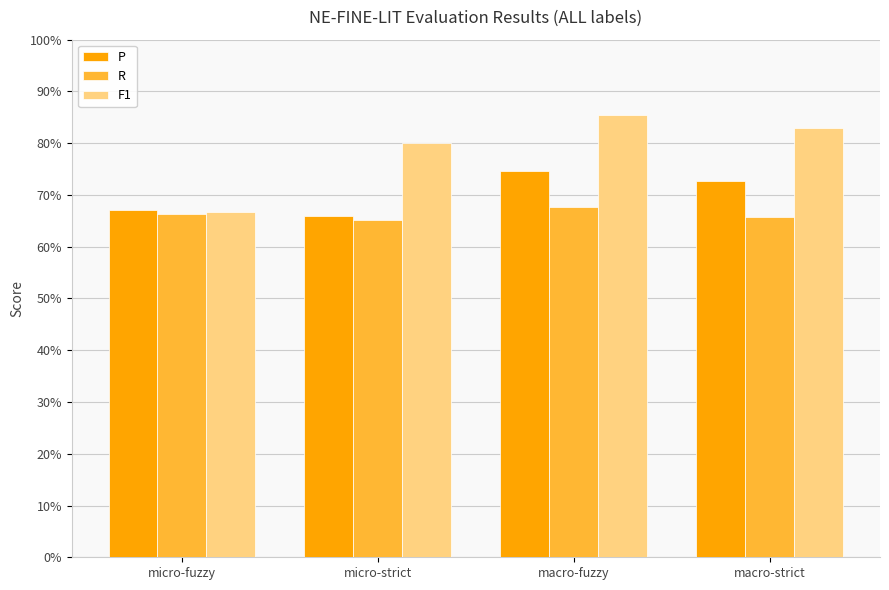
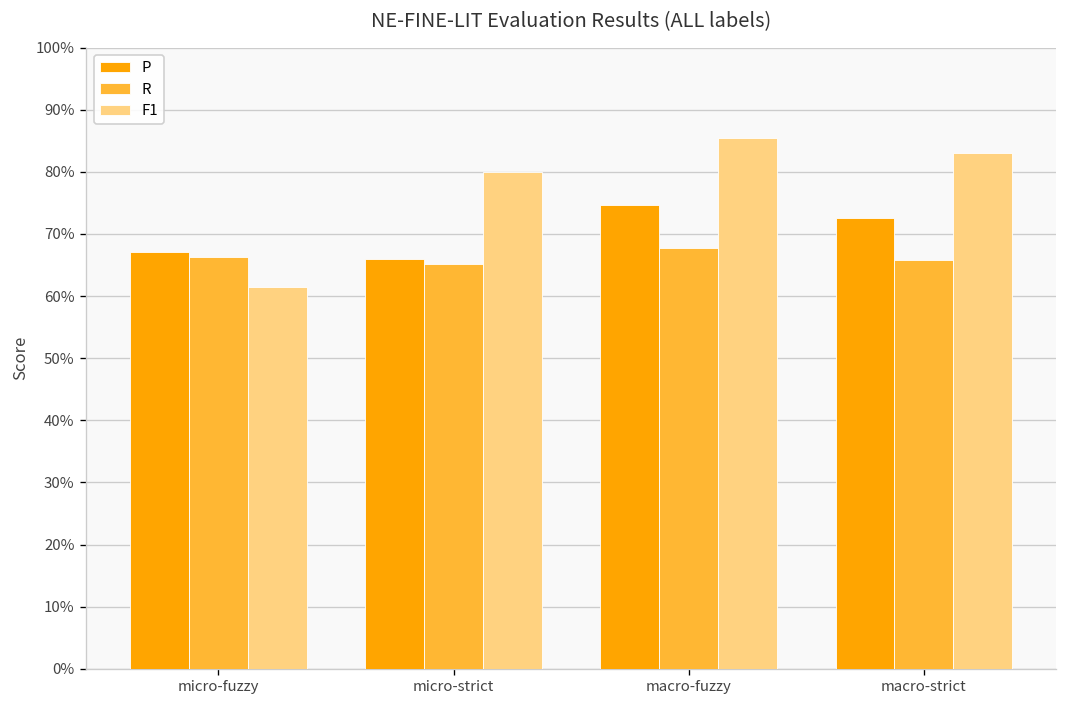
  {
    "F1": {
-     "micro-fuzzy": "67%",
+     "micro-fuzzy": "62%",
      "micro-strict": "80%",
      "macro-fuzzy": "85%",
      "macro-strict": "83%"
    }
  }
